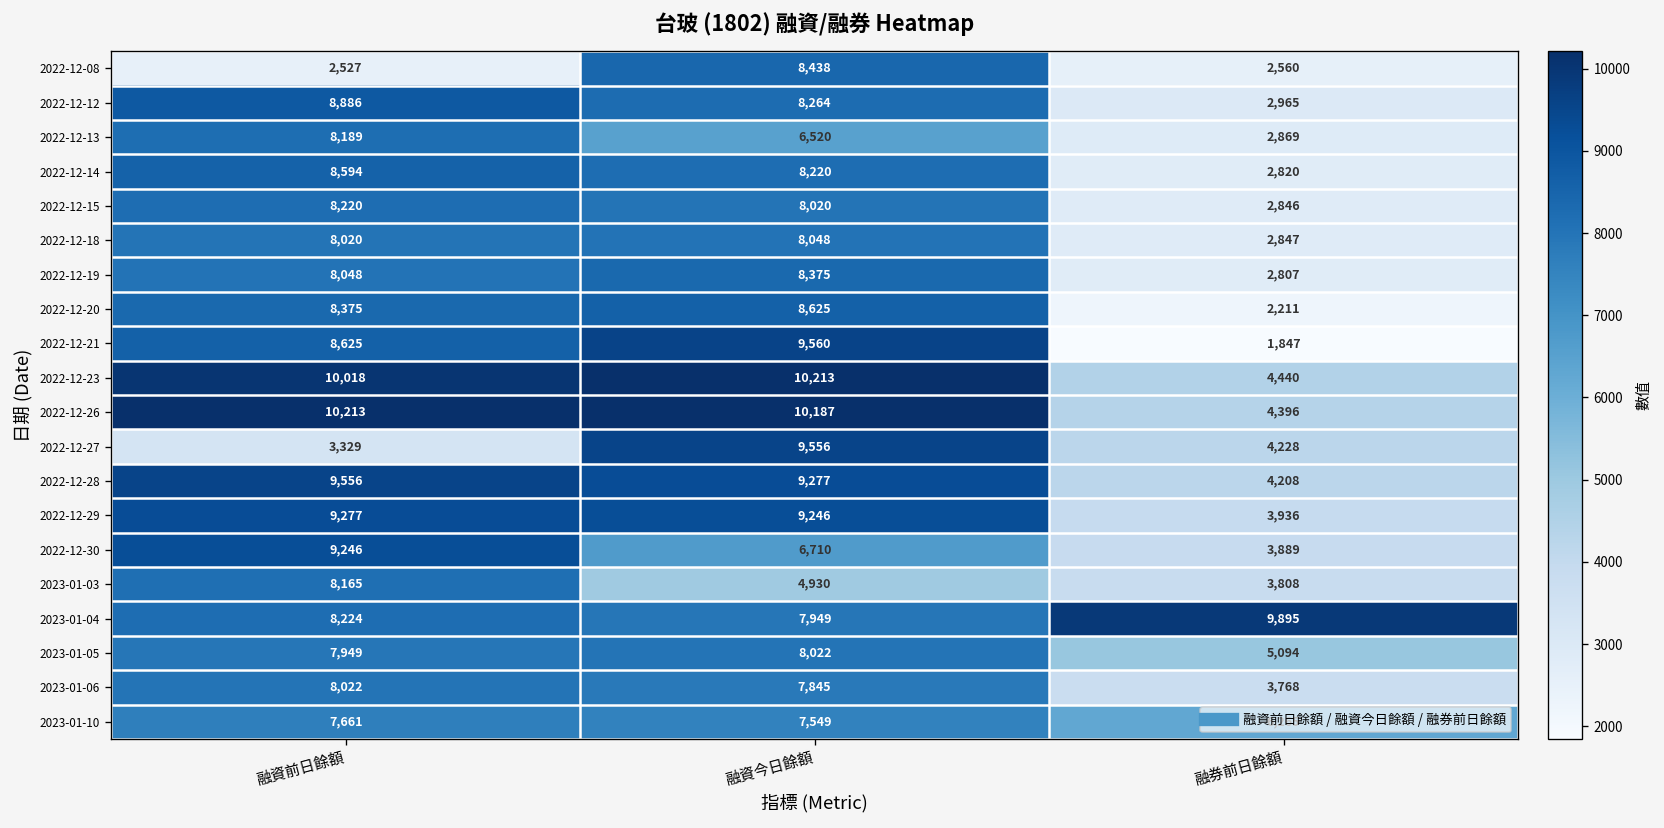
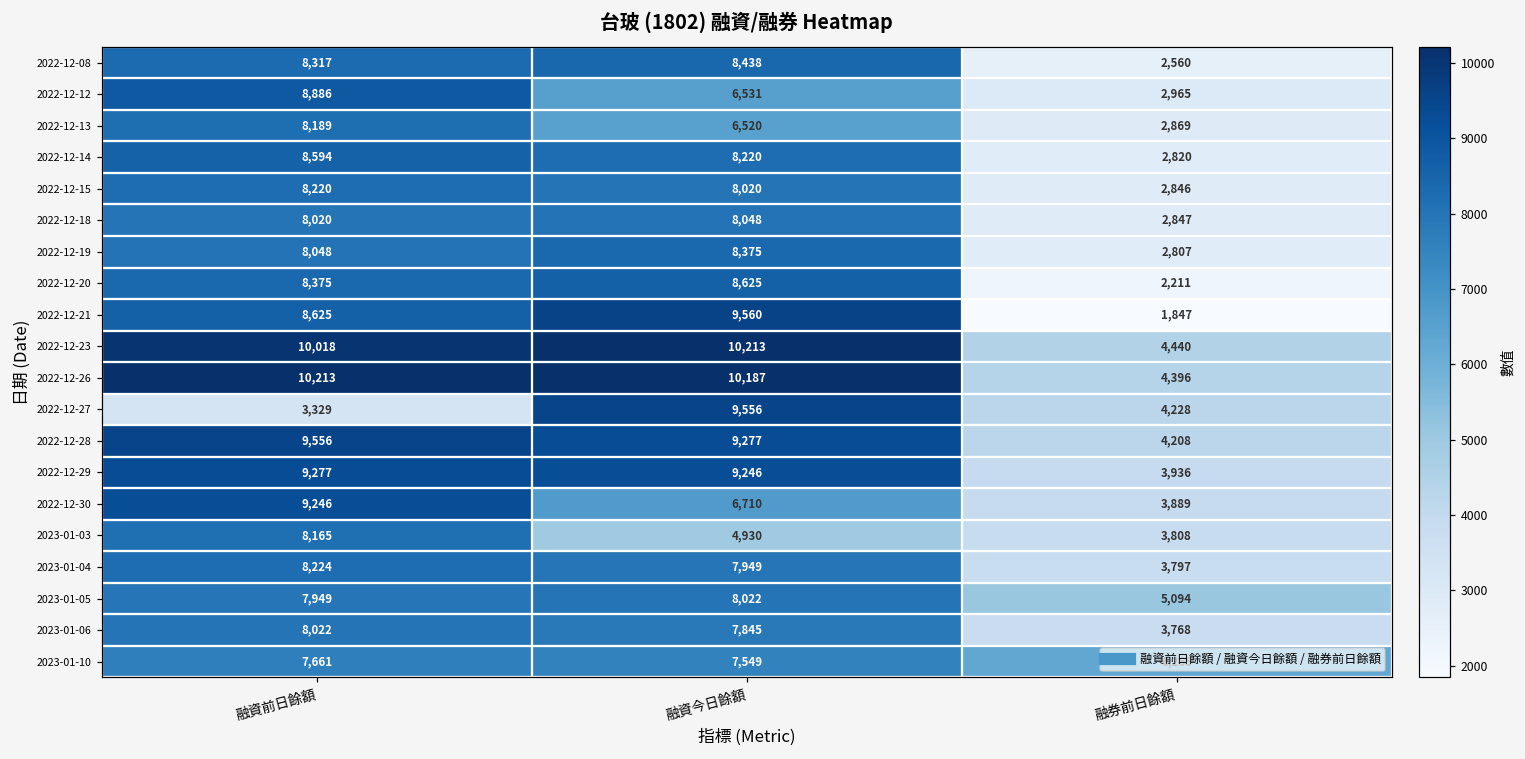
  {
    "2022-12-08": {
-     "融資前日餘額": "2,527",
+     "融資前日餘額": "8,317",
      "融資今日餘額": "8,438",
      "融券前日餘額": "2,560"
    },
    "2022-12-12": {
      "融資前日餘額": "8,886",
-     "融資今日餘額": "8,264",
+     "融資今日餘額": "6,531",
      "融券前日餘額": "2,965"
    },
    "2022-12-13": {
      "融資前日餘額": "8,189",
      "融資今日餘額": "6,520",
      "融券前日餘額": "2,869"
    },
    "2022-12-14": {
      "融資前日餘額": "8,594",
      "融資今日餘額": "8,220",
      "融券前日餘額": "2,820"
    },
    "2022-12-15": {
      "融資前日餘額": "8,220",
      "融資今日餘額": "8,020",
      "融券前日餘額": "2,846"
    },
    "2022-12-18": {
      "融資前日餘額": "8,020",
      "融資今日餘額": "8,048",
      "融券前日餘額": "2,847"
    },
    "2022-12-19": {
      "融資前日餘額": "8,048",
      "融資今日餘額": "8,375",
      "融券前日餘額": "2,807"
    },
    "2022-12-20": {
      "融資前日餘額": "8,375",
      "融資今日餘額": "8,625",
      "融券前日餘額": "2,211"
    },
    "2022-12-21": {
      "融資前日餘額": "8,625",
      "融資今日餘額": "9,560",
      "融券前日餘額": "1,847"
    },
    "2022-12-23": {
      "融資前日餘額": "10,018",
      "融資今日餘額": "10,213",
      "融券前日餘額": "4,440"
    },
    "2022-12-26": {
      "融資前日餘額": "10,213",
      "融資今日餘額": "10,187",
      "融券前日餘額": "4,396"
    },
    "2022-12-27": {
      "融資前日餘額": "3,329",
      "融資今日餘額": "9,556",
      "融券前日餘額": "4,228"
    },
    "2022-12-28": {
      "融資前日餘額": "9,556",
      "融資今日餘額": "9,277",
      "融券前日餘額": "4,208"
    },
    "2022-12-29": {
      "融資前日餘額": "9,277",
      "融資今日餘額": "9,246",
      "融券前日餘額": "3,936"
    },
    "2022-12-30": {
      "融資前日餘額": "9,246",
      "融資今日餘額": "6,710",
      "融券前日餘額": "3,889"
    },
    "2023-01-03": {
      "融資前日餘額": "8,165",
      "融資今日餘額": "4,930",
      "融券前日餘額": "3,808"
    },
    "2023-01-04": {
      "融資前日餘額": "8,224",
      "融資今日餘額": "7,949",
-     "融券前日餘額": "9,895"
+     "融券前日餘額": "3,797"
    },
    "2023-01-05": {
      "融資前日餘額": "7,949",
      "融資今日餘額": "8,022",
      "融券前日餘額": "5,094"
    },
    "2023-01-06": {
      "融資前日餘額": "8,022",
      "融資今日餘額": "7,845",
      "融券前日餘額": "3,768"
    },
    "2023-01-10": {
      "融資前日餘額": "7,661",
      "融資今日餘額": "7,549"
    }
  }
